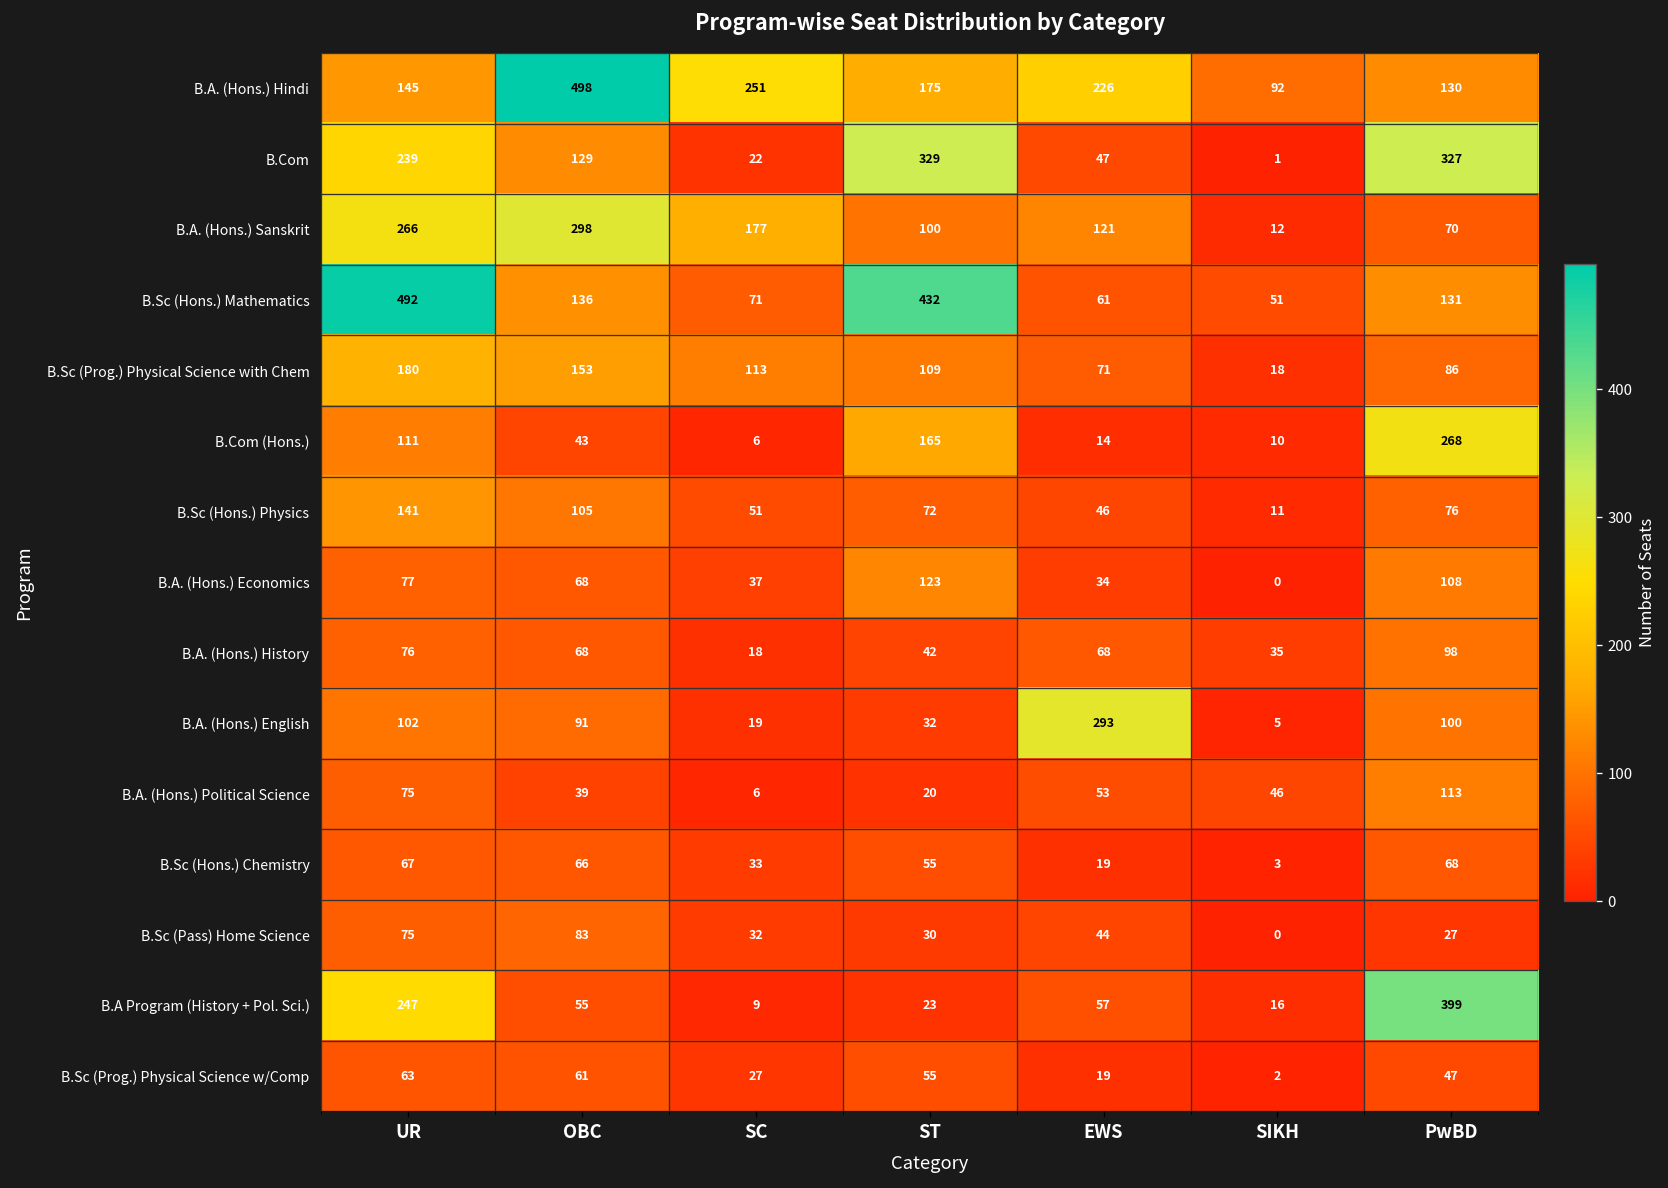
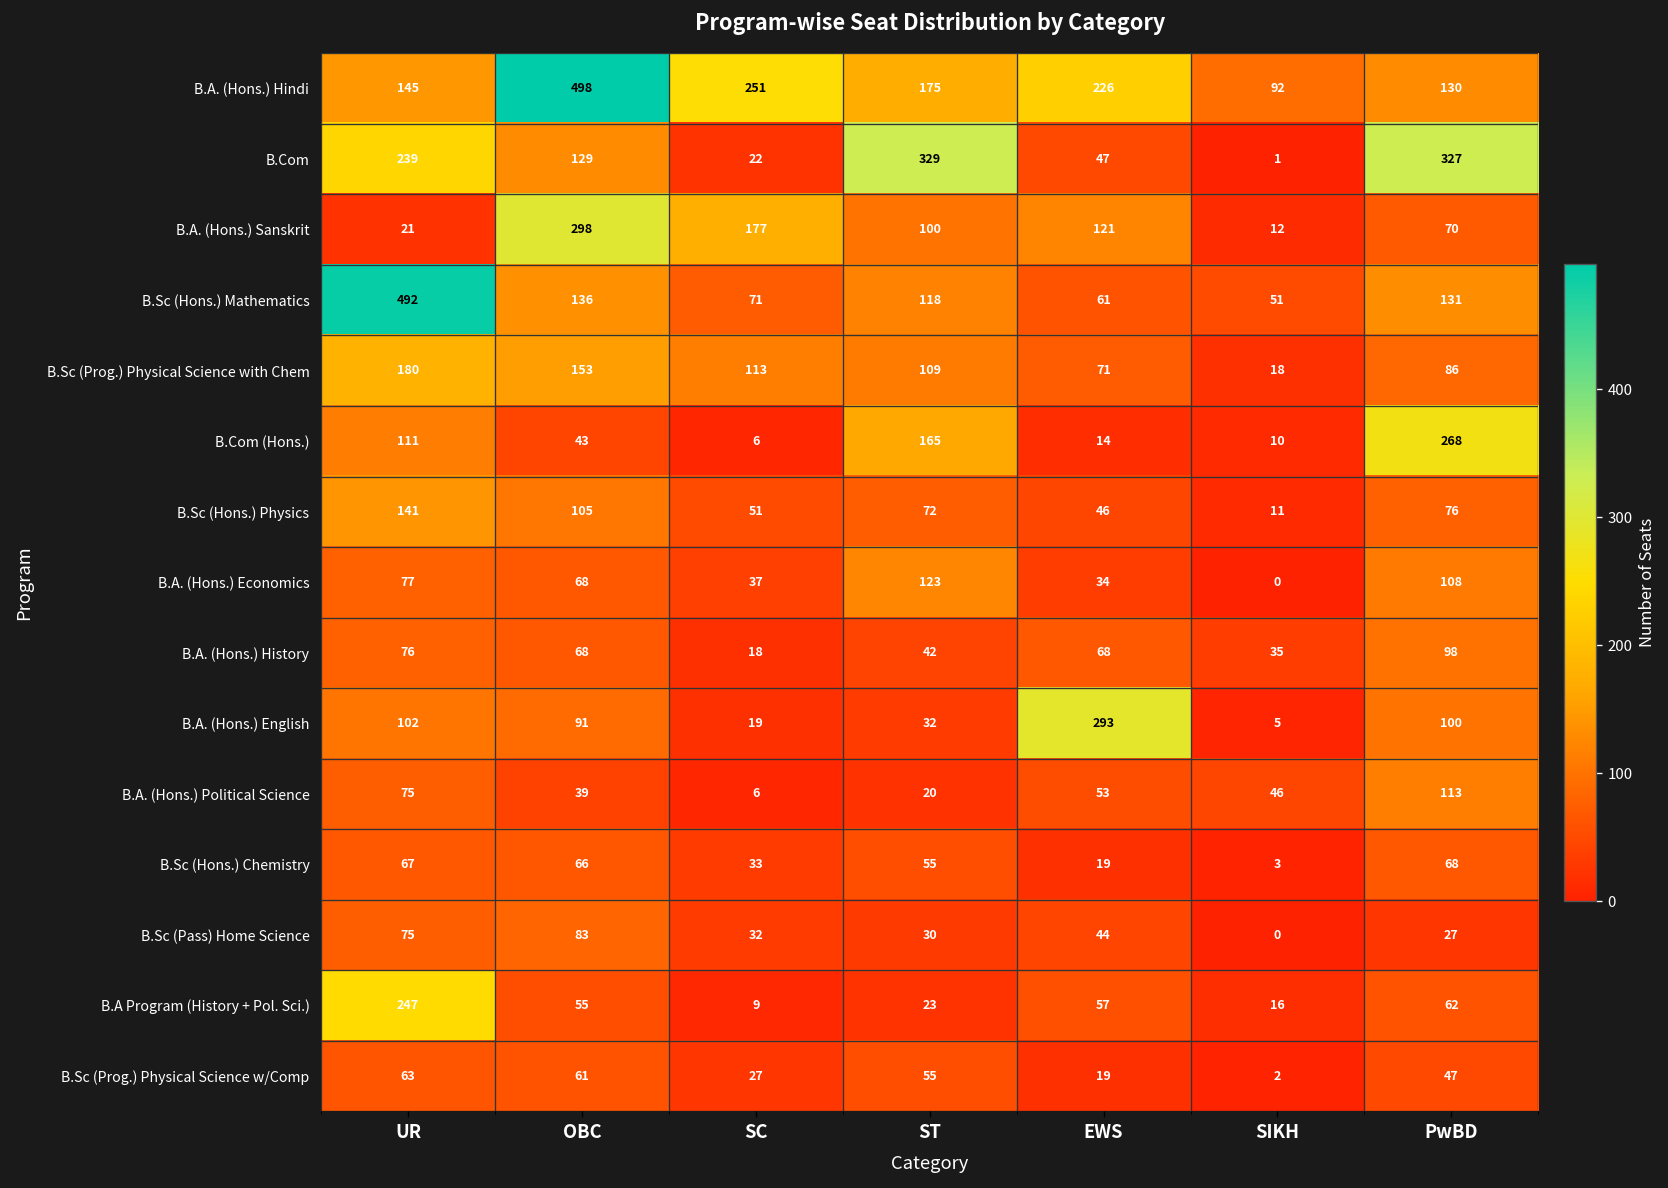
  {
    "B.A. (Hons.) Hindi": {
      "UR": 145,
      "OBC": 498,
      "SC": 251,
      "ST": 175,
      "EWS": 226,
      "SIKH": 92,
      "PwBD": 130
    },
    "B.Com": {
      "UR": 239,
      "OBC": 129,
      "SC": 22,
      "ST": 329,
      "EWS": 47,
      "SIKH": 1,
      "PwBD": 327
    },
    "B.A. (Hons.) Sanskrit": {
-     "UR": 266,
+     "UR": 21,
      "OBC": 298,
      "SC": 177,
      "ST": 100,
      "EWS": 121,
      "SIKH": 12,
      "PwBD": 70
    },
    "B.Sc (Hons.) Mathematics": {
      "UR": 492,
      "OBC": 136,
      "SC": 71,
-     "ST": 432,
+     "ST": 118,
      "EWS": 61,
      "SIKH": 51,
      "PwBD": 131
    },
    "B.Sc (Prog.) Physical Science with Chem": {
      "UR": 180,
      "OBC": 153,
      "SC": 113,
      "ST": 109,
      "EWS": 71,
      "SIKH": 18,
      "PwBD": 86
    },
    "B.Com (Hons.)": {
      "UR": 111,
      "OBC": 43,
      "SC": 6,
      "ST": 165,
      "EWS": 14,
      "SIKH": 10,
      "PwBD": 268
    },
    "B.Sc (Hons.) Physics": {
      "UR": 141,
      "OBC": 105,
      "SC": 51,
      "ST": 72,
      "EWS": 46,
      "SIKH": 11,
      "PwBD": 76
    },
    "B.A. (Hons.) Economics": {
      "UR": 77,
      "OBC": 68,
      "SC": 37,
      "ST": 123,
      "EWS": 34,
      "SIKH": 0,
      "PwBD": 108
    },
    "B.A. (Hons.) History": {
      "UR": 76,
      "OBC": 68,
      "SC": 18,
      "ST": 42,
      "EWS": 68,
      "SIKH": 35,
      "PwBD": 98
    },
    "B.A. (Hons.) English": {
      "UR": 102,
      "OBC": 91,
      "SC": 19,
      "ST": 32,
      "EWS": 293,
      "SIKH": 5,
      "PwBD": 100
    },
    "B.A. (Hons.) Political Science": {
      "UR": 75,
      "OBC": 39,
      "SC": 6,
      "ST": 20,
      "EWS": 53,
      "SIKH": 46,
      "PwBD": 113
    },
    "B.Sc (Hons.) Chemistry": {
      "UR": 67,
      "OBC": 66,
      "SC": 33,
      "ST": 55,
      "EWS": 19,
      "SIKH": 3,
      "PwBD": 68
    },
    "B.Sc (Pass) Home Science": {
      "UR": 75,
      "OBC": 83,
      "SC": 32,
      "ST": 30,
      "EWS": 44,
      "SIKH": 0,
      "PwBD": 27
    },
    "B.A Program (History + Pol. Sci.)": {
      "UR": 247,
      "OBC": 55,
      "SC": 9,
      "ST": 23,
      "EWS": 57,
      "SIKH": 16,
-     "PwBD": 399
+     "PwBD": 62
    },
    "B.Sc (Prog.) Physical Science w/Comp": {
      "UR": 63,
      "OBC": 61,
      "SC": 27,
      "ST": 55,
      "EWS": 19,
      "SIKH": 2,
      "PwBD": 47
    }
  }
